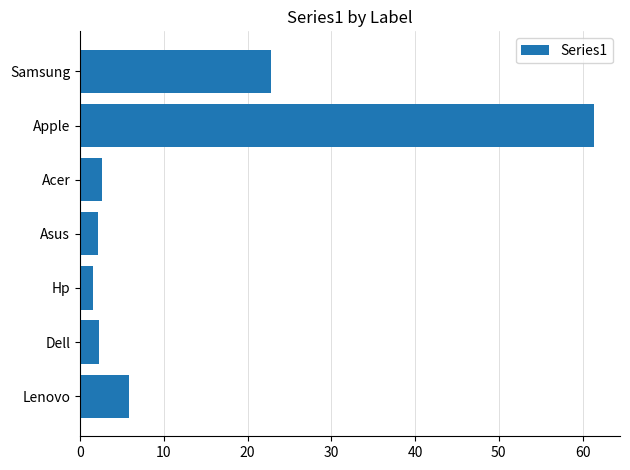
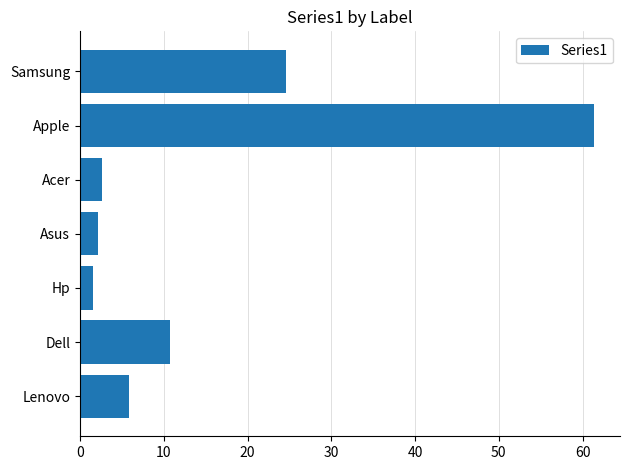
  {
-   "Samsung": 23,
+   "Samsung": 25,
    "Apple": 61,
    "Acer": 3,
    "Asus": 2,
    "Hp": 2,
-   "Dell": 2,
+   "Dell": 11,
    "Lenovo": 6
  }
